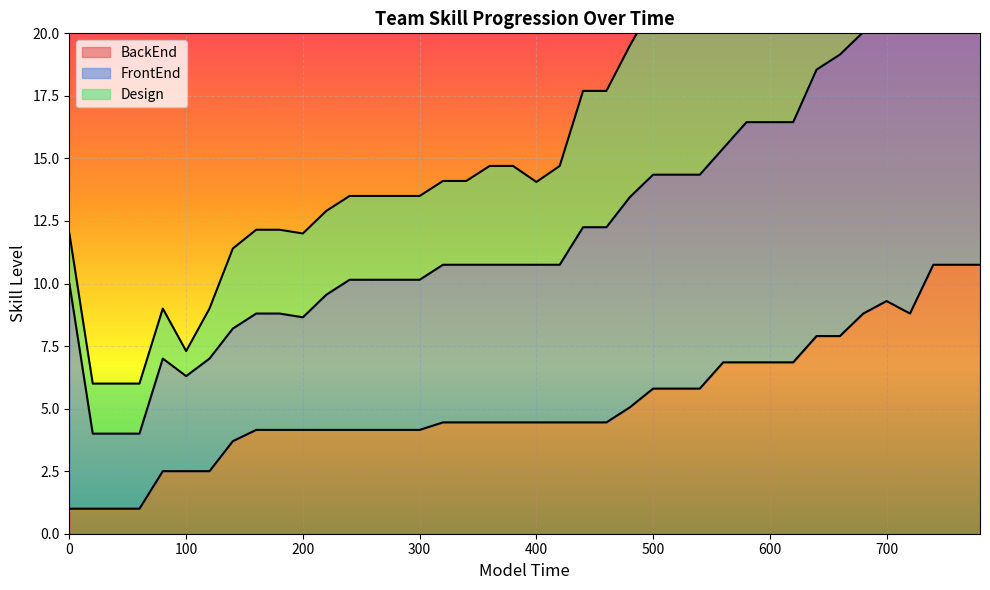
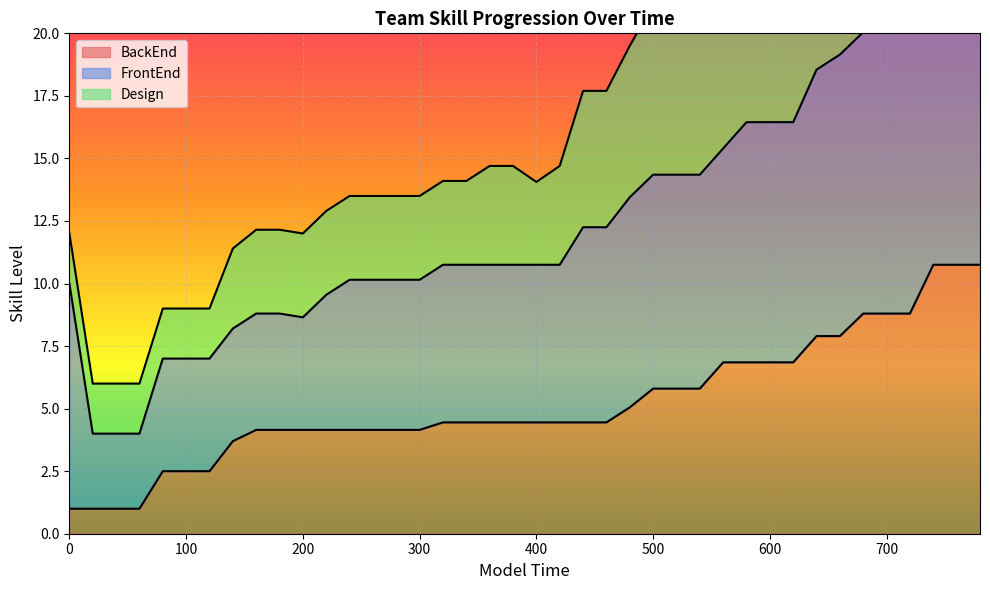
  {
    "BackEnd": {
      "0": 1.0,
      "100": 2.5,
      "200": 4.2,
      "300": 4.2,
      "400": 4.5,
      "500": 5.8,
      "600": 6.9,
-     "700": 9.3
+     "700": 8.8
    },
    "FrontEnd": {
      "0": 9.0,
-     "100": 3.8,
+     "100": 4.5,
      "200": 4.5,
      "300": 6.0,
      "400": 6.3,
      "500": 8.6,
      "600": 9.6
    },
    "Design": {
      "0": 2,
-     "100": 1,
+     "100": 2,
      "200": 3.3,
      "300": 3.3,
      "400": 3.3
    }
  }
